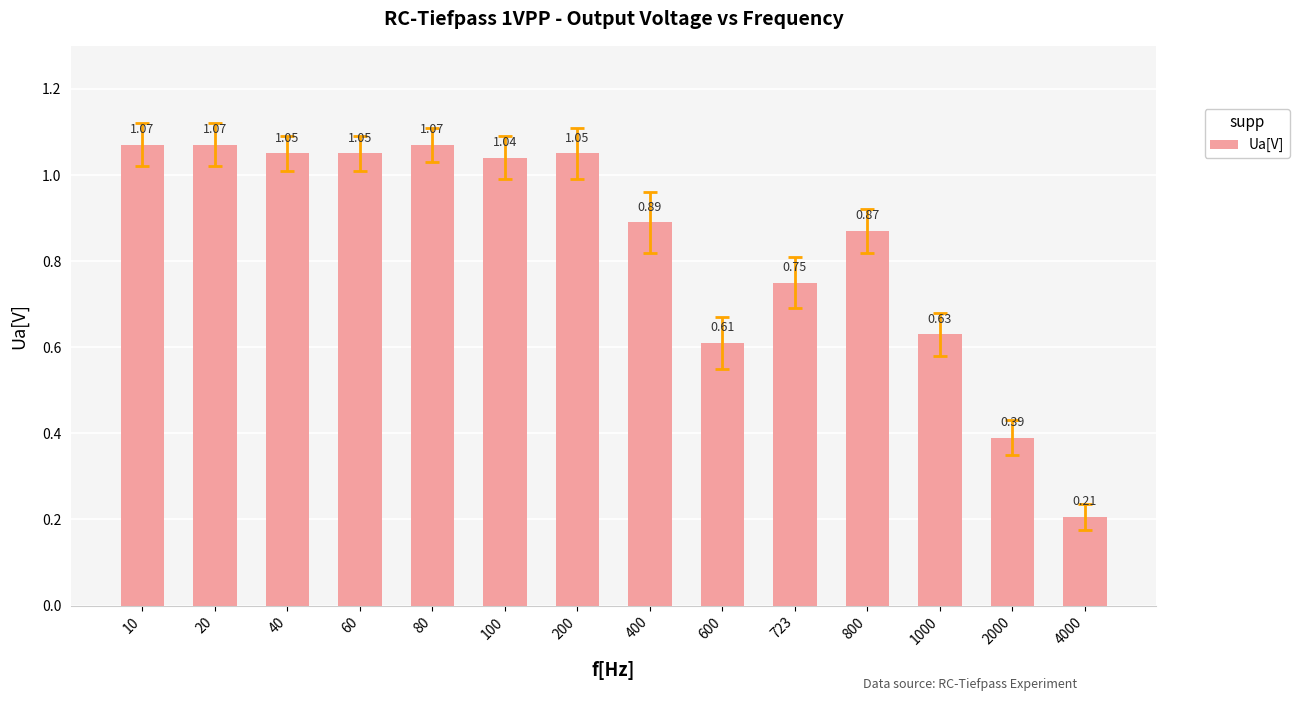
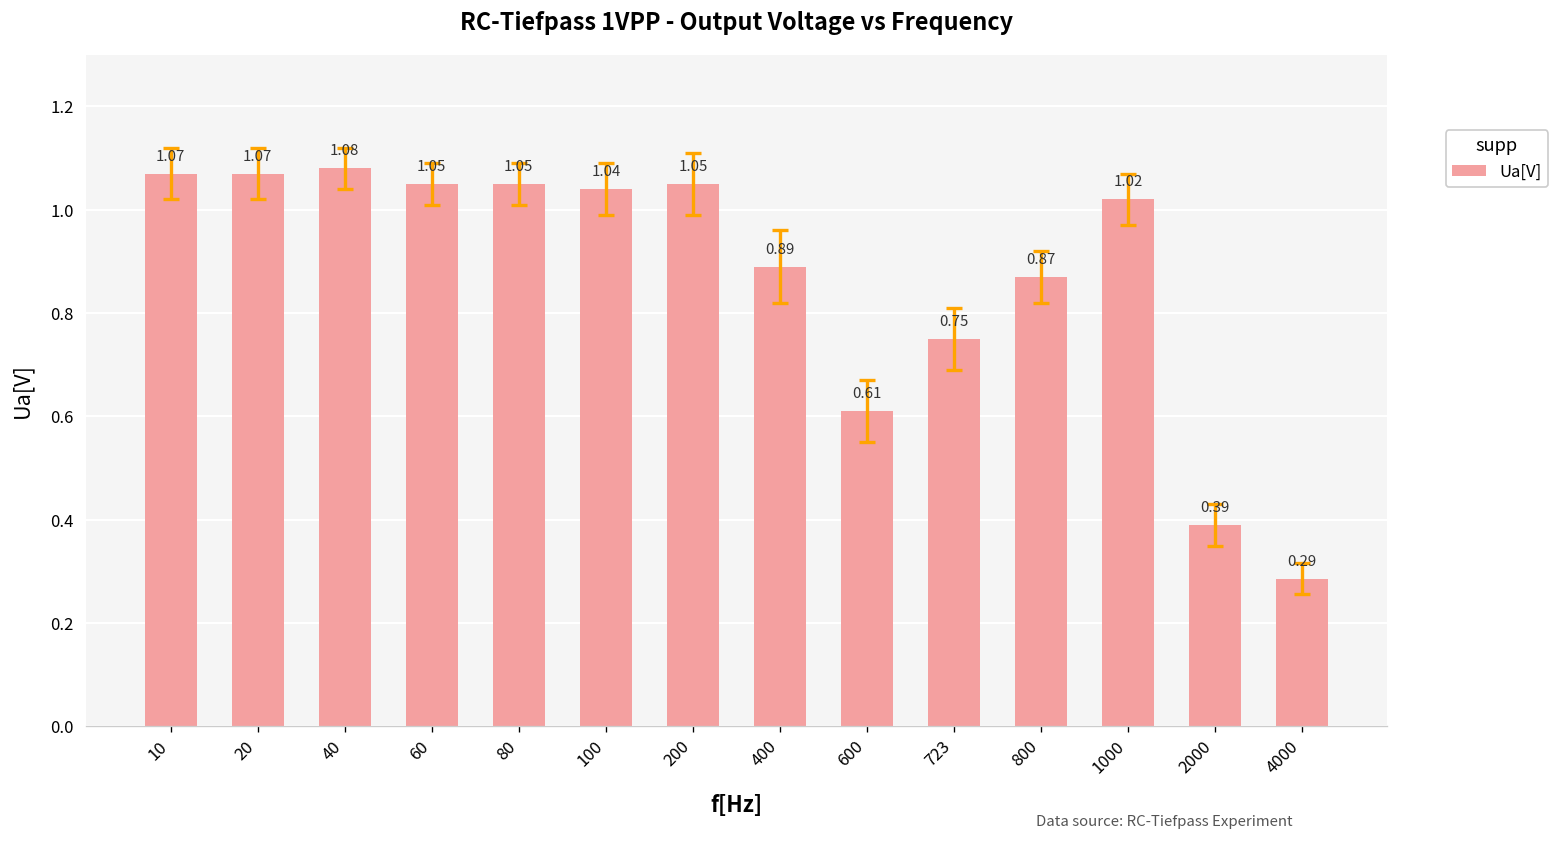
  {
    "Ua[V]": {
-     "40": 1.05,
-     "80": 1.07,
+     "40": 1.08,
+     "80": 1.05,
      "200": 1.05,
      "400": 0.89,
      "600": 0.61,
      "723": 0.75,
-     "1000": 0.63,
-     "4000": 0.21
+     "1000": 1.02,
+     "4000": 0.29
    }
  }
